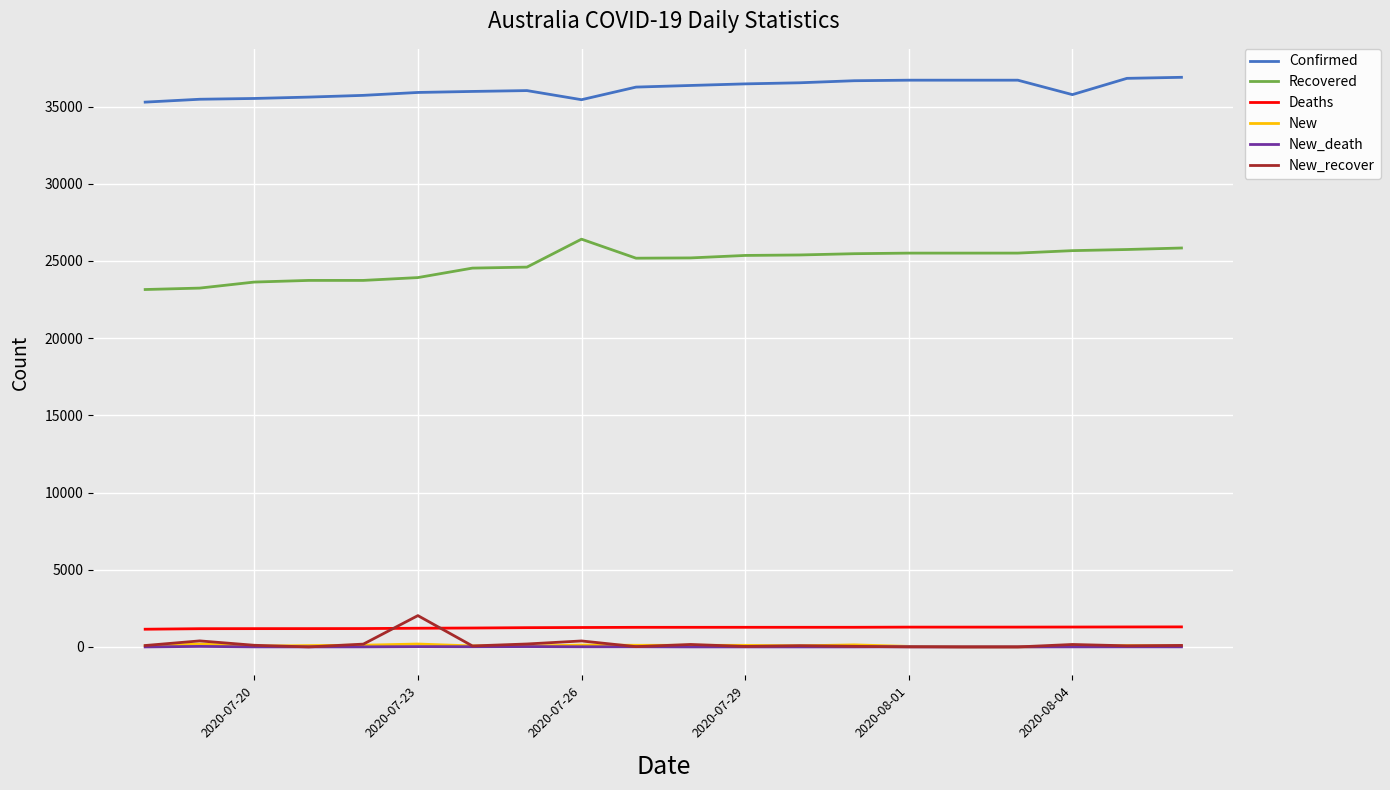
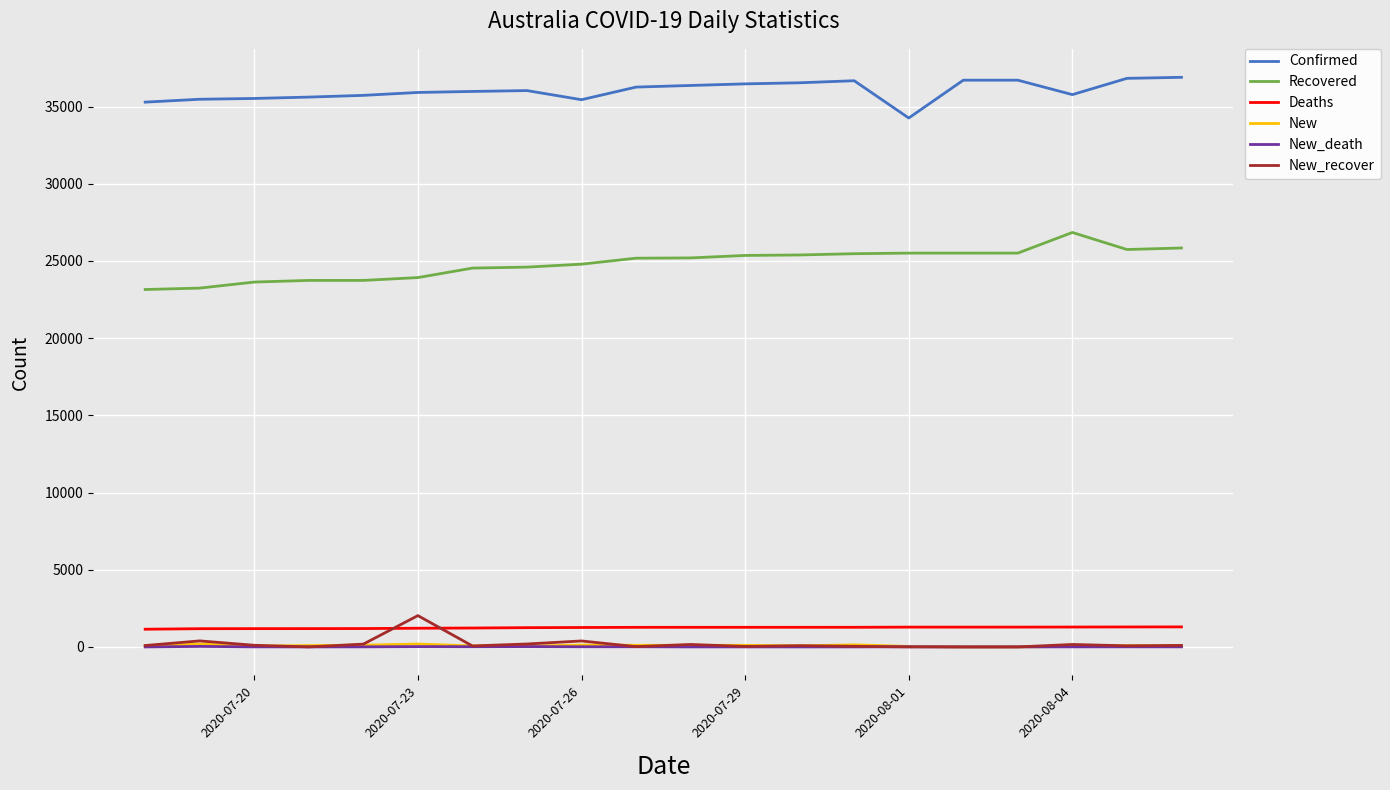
  {
    "Confirmed": {
      "2020-07-20": 35500,
      "2020-07-23": 35900,
      "2020-07-26": 35400,
      "2020-07-29": 36500,
-     "2020-08-01": 36700,
+     "2020-08-01": 34300,
      "2020-08-04": 35800
    },
    "Recovered": {
      "2020-07-20": 23600,
      "2020-07-23": 23900,
-     "2020-07-26": 26400,
+     "2020-07-26": 24800,
      "2020-07-29": 25400,
      "2020-08-01": 25500,
-     "2020-08-04": 25700
+     "2020-08-04": 26800
    },
    "Deaths": {
      "2020-07-20": 1200,
      "2020-07-23": 1200,
      "2020-07-26": 1300,
      "2020-07-29": 1300,
      "2020-08-01": 1300,
      "2020-08-04": 1300
    },
    "New": {
      "2020-07-23": 200
    },
    "New_death": {
      "2020-07-23": 0
    },
    "New_recover": {
      "2020-07-23": 2000,
      "2020-07-26": 400
    }
  }
